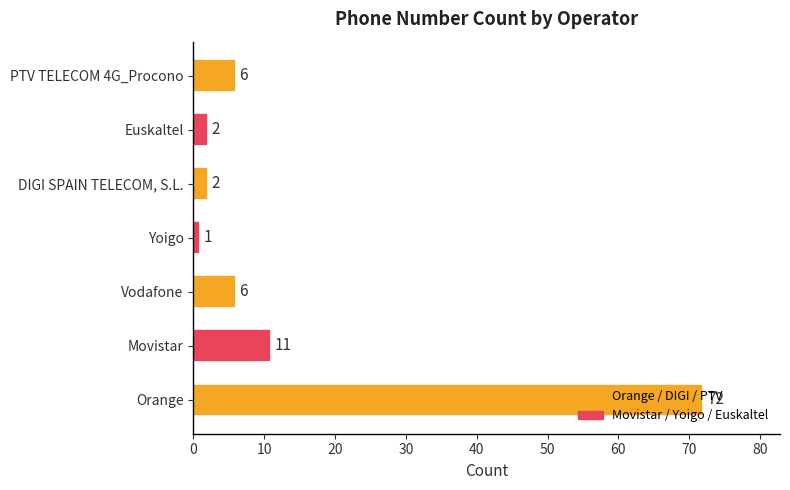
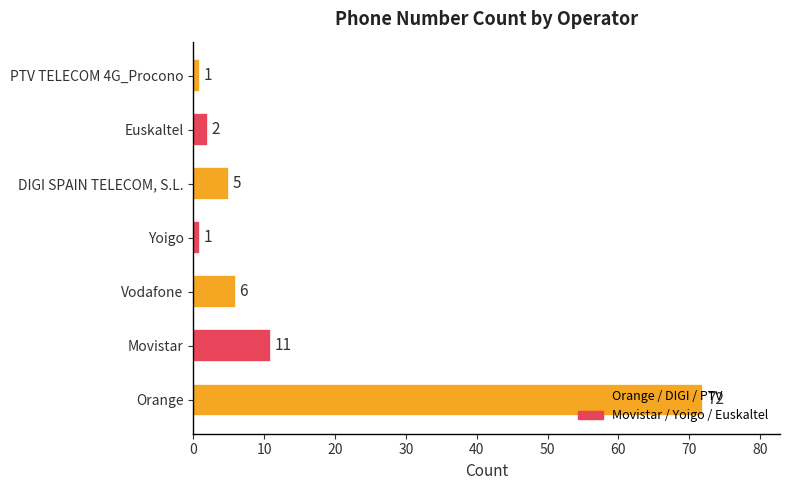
  {
-   "PTV TELECOM 4G_Procono": 6,
+   "PTV TELECOM 4G_Procono": 1,
    "Euskaltel": 2,
-   "DIGI SPAIN TELECOM, S.L.": 2,
+   "DIGI SPAIN TELECOM, S.L.": 5,
    "Yoigo": 1,
    "Vodafone": 6,
    "Movistar": 11,
    "Orange": 72
  }
